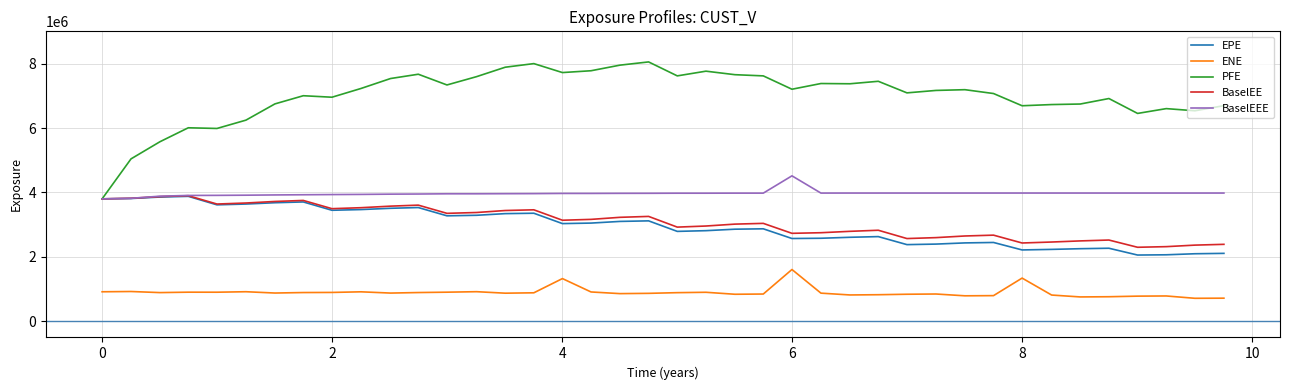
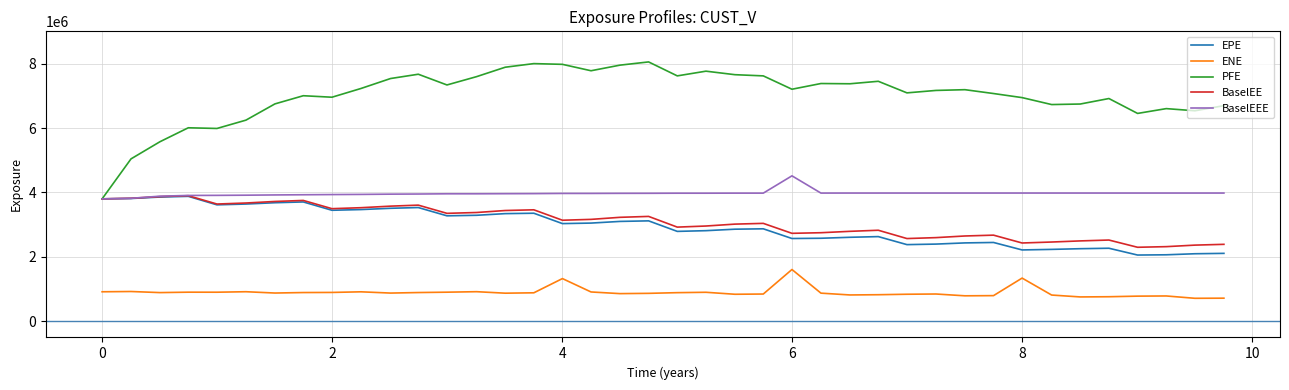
  {
    "EPE": {
      "4": 3000000,
      "6": 2600000,
      "8": 2200000
    },
    "ENE": {
      "0": 900000,
      "2": 900000,
      "4": 1300000,
      "6": 1600000,
      "8": 1300000
    },
    "PFE": {
      "2": 7000000,
-     "4": 7700000,
+     "4": 8000000,
      "6": 7200000,
-     "8": 6700000
+     "8": 6900000
    },
    "BaselEE": {
      "4": 3100000,
      "6": 2700000,
      "8": 2400000
    },
    "BaselEEE": {
      "2": 3900000,
      "4": 4000000,
      "6": 4500000,
      "8": 4000000
    }
  }
